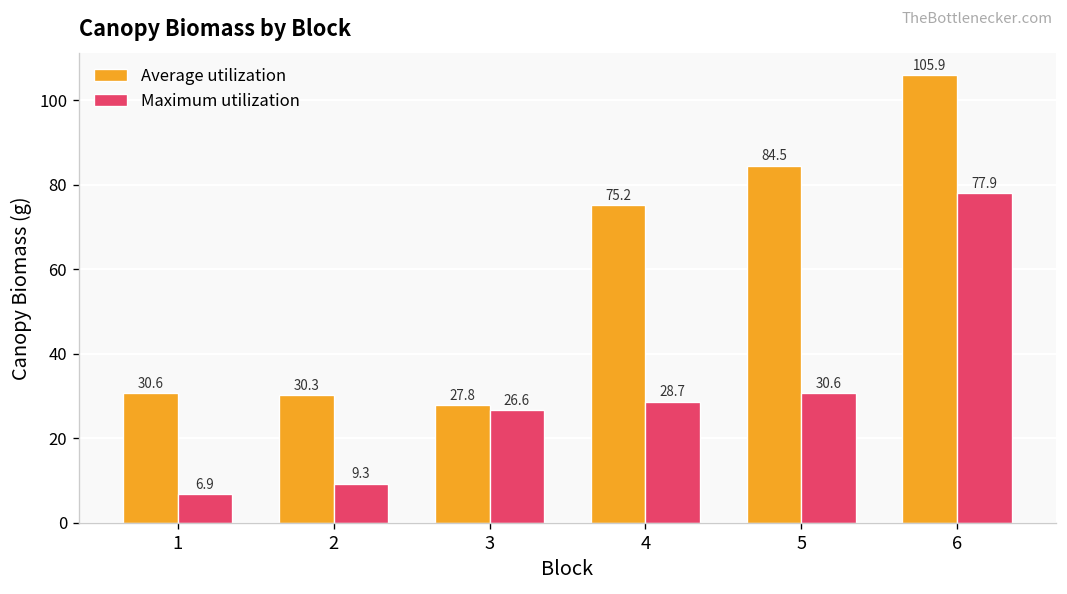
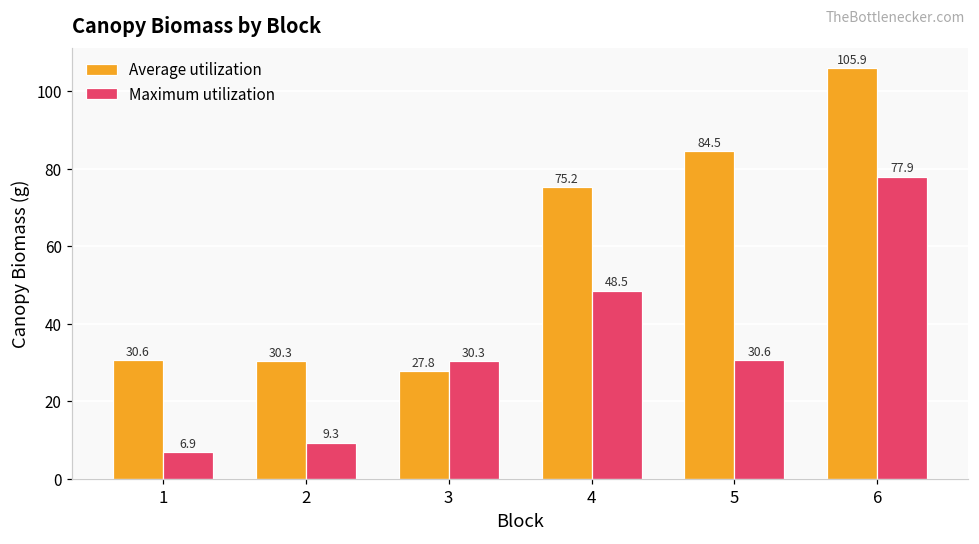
  {
    "Average utilization": {
      "1": 30.6,
      "2": 30.3,
      "3": 27.8,
      "4": 75.2,
      "5": 84.5,
      "6": 105.9
    },
    "Maximum utilization": {
      "1": 6.9,
      "2": 9.3,
-     "3": 26.6,
-     "4": 28.7,
+     "3": 30.3,
+     "4": 48.5,
      "5": 30.6,
      "6": 77.9
    }
  }
